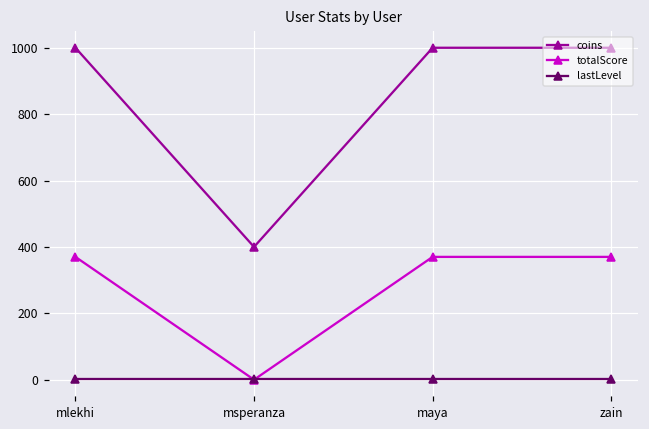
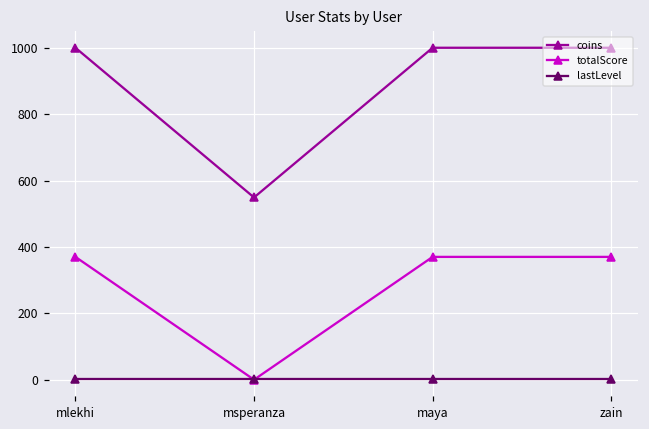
  {
    "coins": {
      "mlekhi": 1000,
-     "msperanza": 400,
+     "msperanza": 550,
      "maya": 1000
    },
    "totalScore": {
      "mlekhi": 370,
      "maya": 370,
      "zain": 370
    },
    "lastLevel": {
      "mlekhi": 0,
      "maya": 0,
      "zain": 0
    }
  }
